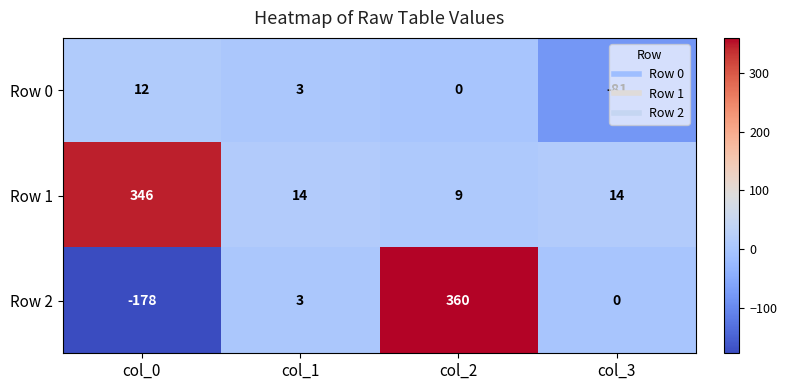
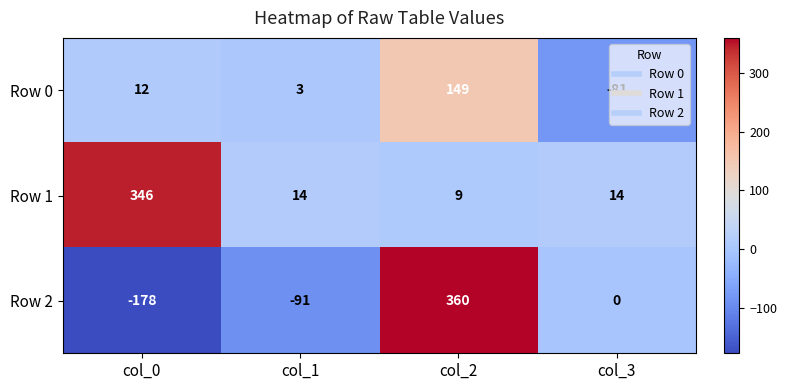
  {
    "Row 0": {
      "col_0": 12,
      "col_1": 3,
-     "col_2": 0
+     "col_2": 149
    },
    "Row 1": {
      "col_0": 346,
      "col_1": 14,
      "col_2": 9,
      "col_3": 14
    },
    "Row 2": {
      "col_0": -178,
-     "col_1": 3,
+     "col_1": -91,
      "col_2": 360,
      "col_3": 0
    }
  }
